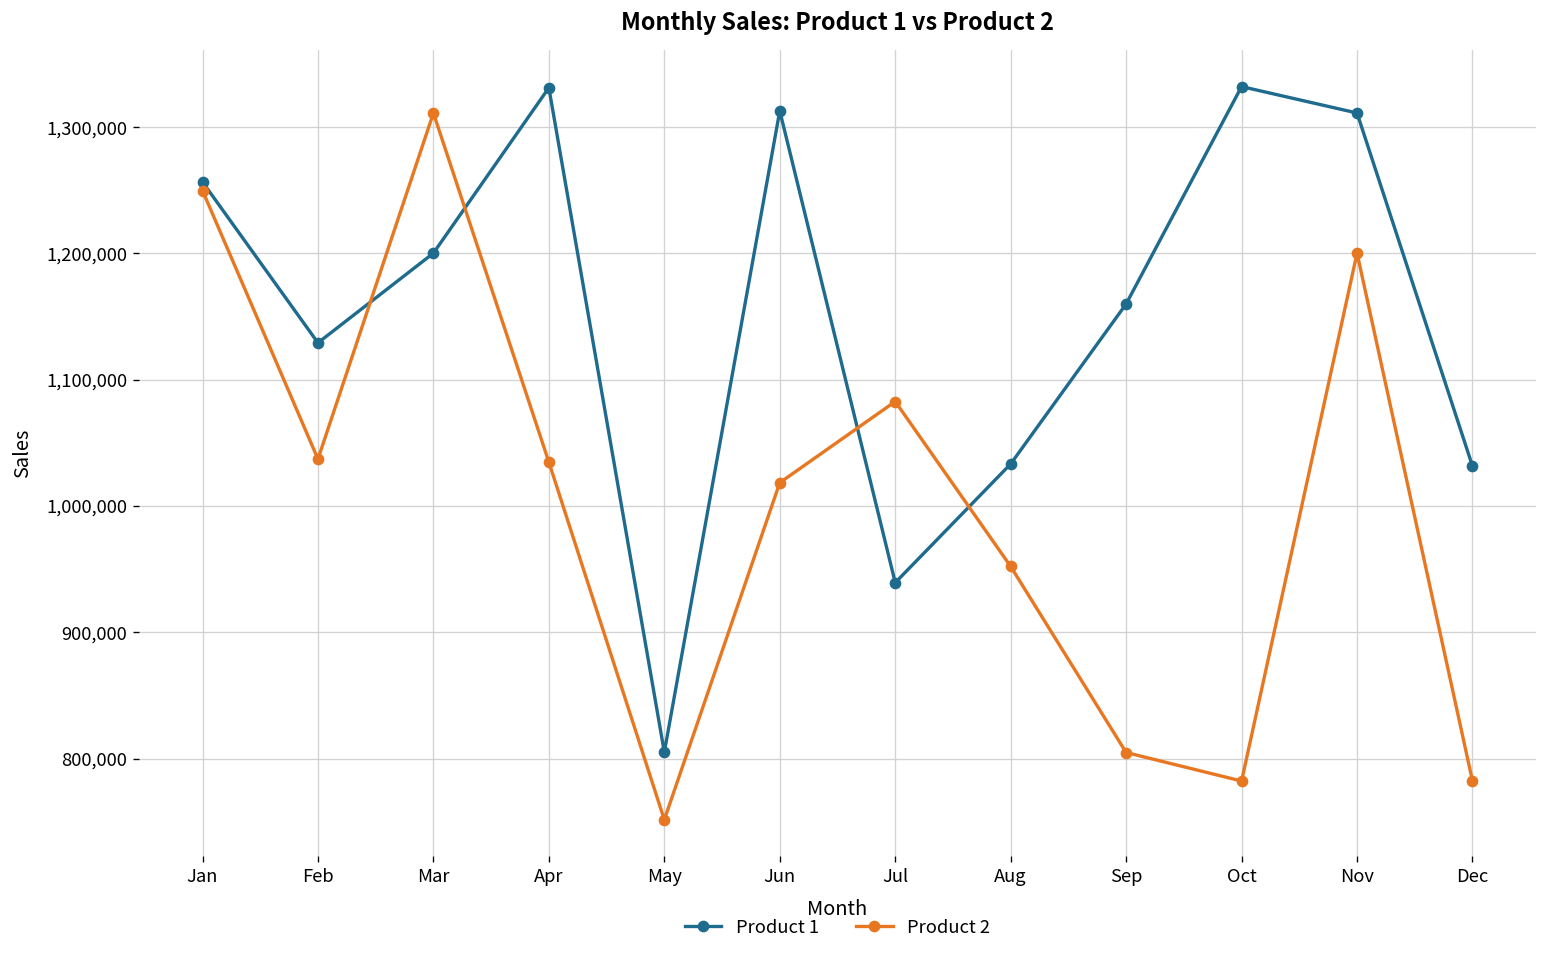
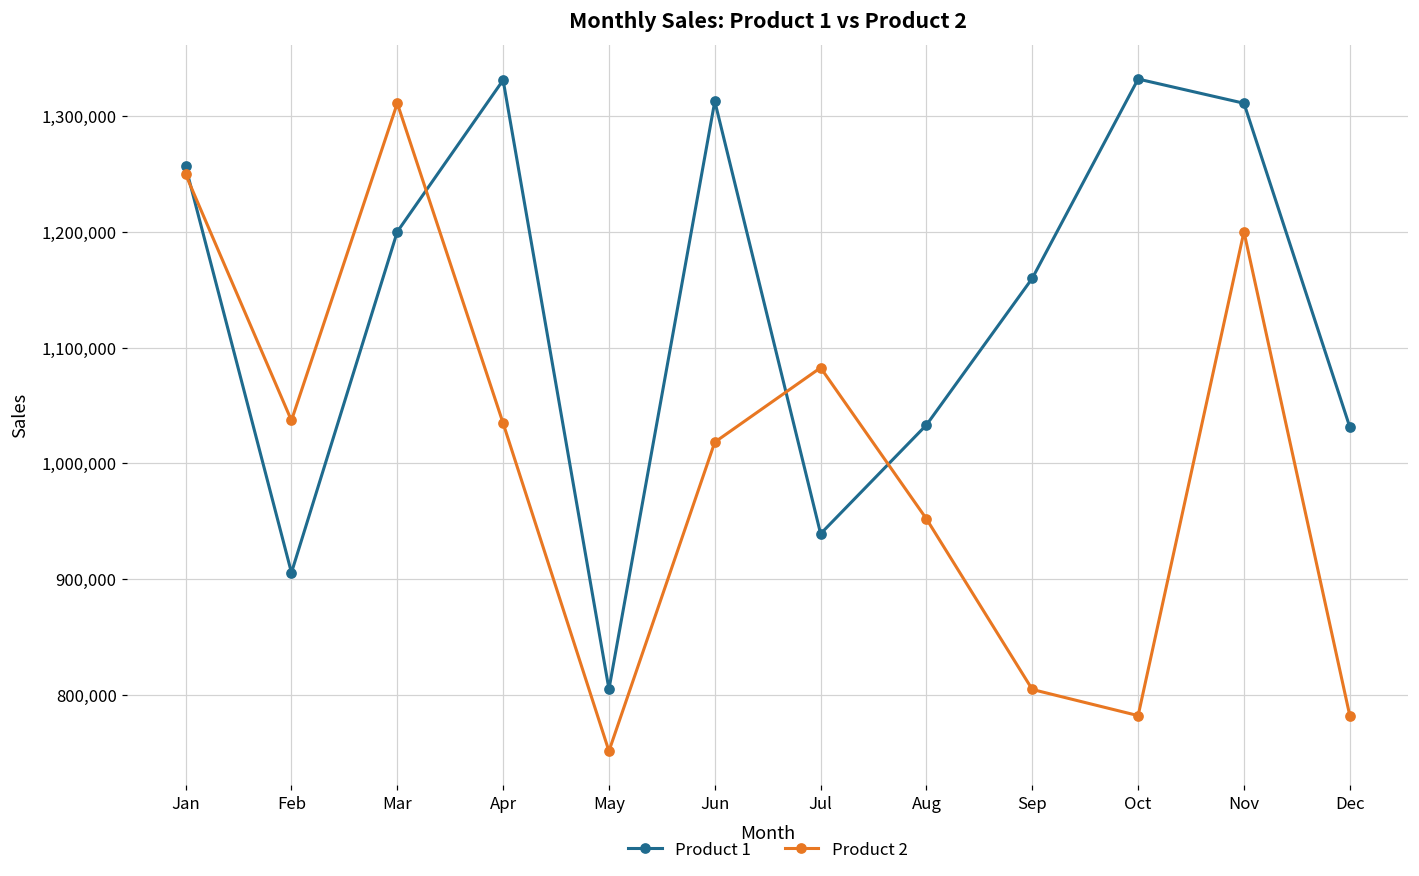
  {
    "Product 1": {
      "Jan": "1,257,000",
-     "Feb": "1,129,000",
+     "Feb": "906,000",
      "Mar": "1,200,000",
      "Apr": "1,331,000",
      "May": "805,000",
      "Jun": "1,313,000",
      "Jul": "939,000",
      "Aug": "1,033,000",
      "Sep": "1,160,000",
      "Oct": "1,332,000",
      "Nov": "1,311,000",
      "Dec": "1,032,000"
    },
    "Product 2": {
      "Jan": "1,250,000",
      "Feb": "1,037,000",
      "Mar": "1,311,000",
      "Apr": "1,035,000",
      "May": "752,000",
      "Jun": "1,018,000",
      "Jul": "1,083,000",
      "Aug": "952,000",
      "Sep": "805,000",
      "Oct": "782,000",
      "Nov": "1,200,000",
      "Dec": "782,000"
    }
  }
